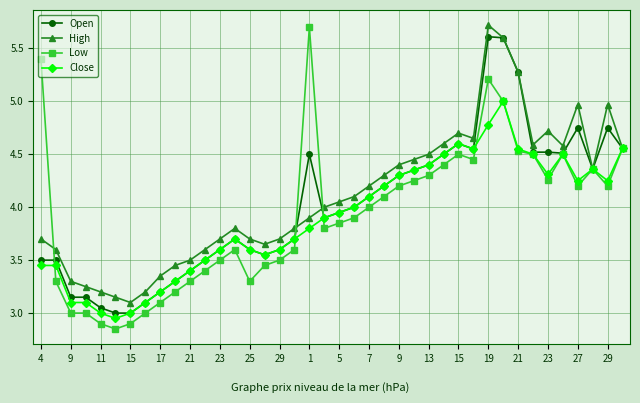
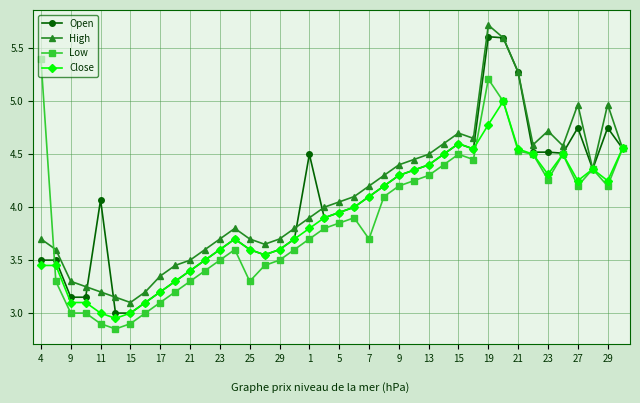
  {
    "Open": {
      "4": 3.50,
-     "11": 3.05,
+     "11": 4.07,
      "1": 4.50,
      "19": 5.61,
      "27": 4.75
    },
    "High": {
      "4": 3.70,
      "11": 3.20,
      "17": 3.35,
      "25": 3.70,
      "1": 3.90,
      "5": 4.05,
      "7": 4.20,
      "13": 4.50,
      "19": 5.72,
      "27": 4.97
    },
    "Low": {
      "11": 2.9,
      "17": 3.1,
      "25": 3.3,
-     "1": 5.7,
+     "1": 3.7,
      "5": 3.85,
-     "7": 4.0,
+     "7": 3.7,
      "13": 4.3,
      "19": 5.2,
      "27": 4.2
    },
    "Close": {
      "4": 3.45,
      "11": 3.00,
      "1": 3.80,
      "19": 4.78,
      "27": 4.25
    }
  }
